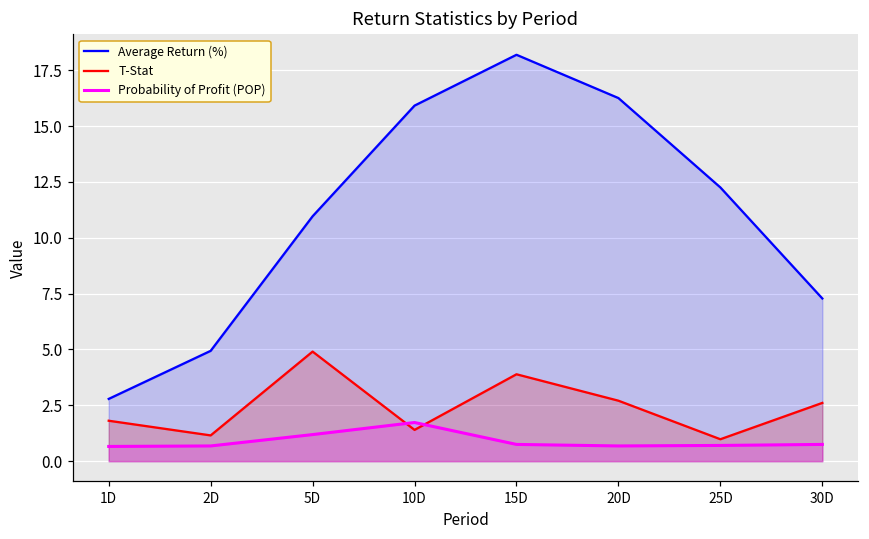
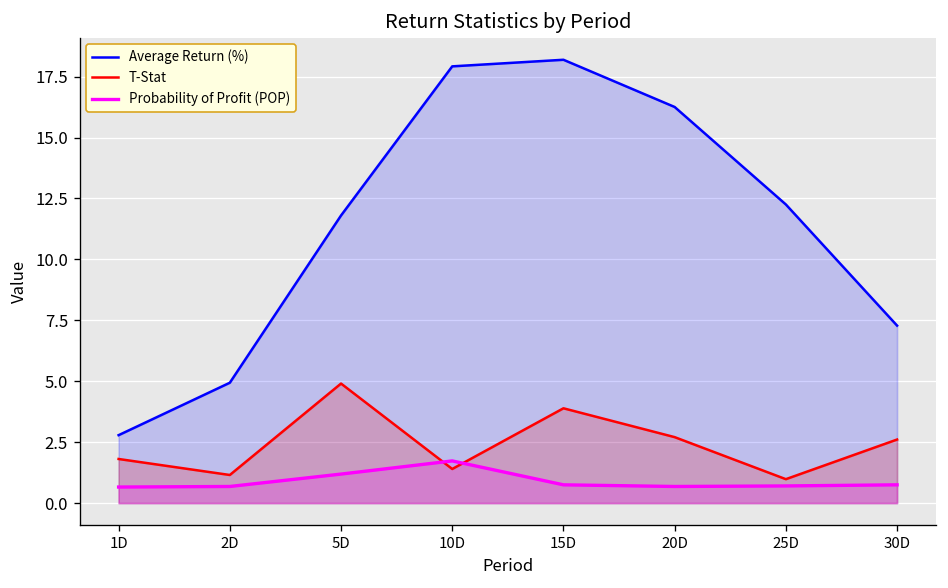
  {
    "Average Return (%)": {
      "1D": 2.8,
      "2D": 4.9,
-     "5D": 11.0,
-     "10D": 15.9,
+     "5D": 11.8,
+     "10D": 17.9,
      "15D": 18.2,
      "20D": 16.3,
      "25D": 12.3,
      "30D": 7.3
    },
    "T-Stat": {
      "1D": 1.8,
      "2D": 1.2,
      "5D": 4.9,
      "10D": 1.4,
      "15D": 3.9,
      "20D": 2.7,
      "25D": 1.0,
      "30D": 2.6
    },
    "Probability of Profit (POP)": {
      "1D": 0.7,
      "2D": 0.7,
      "5D": 1.2,
      "10D": 1.7,
      "15D": 0.8,
      "20D": 0.7,
      "25D": 0.7,
      "30D": 0.8
    }
  }
